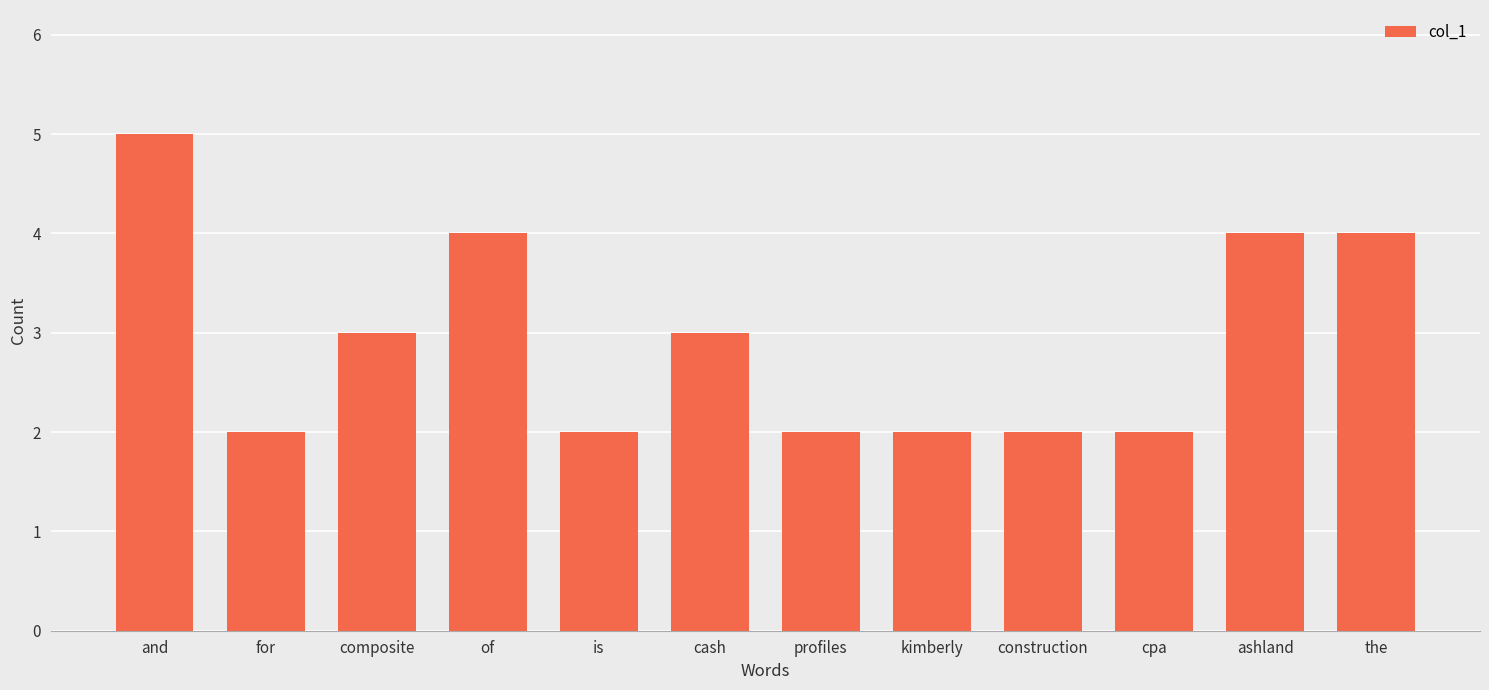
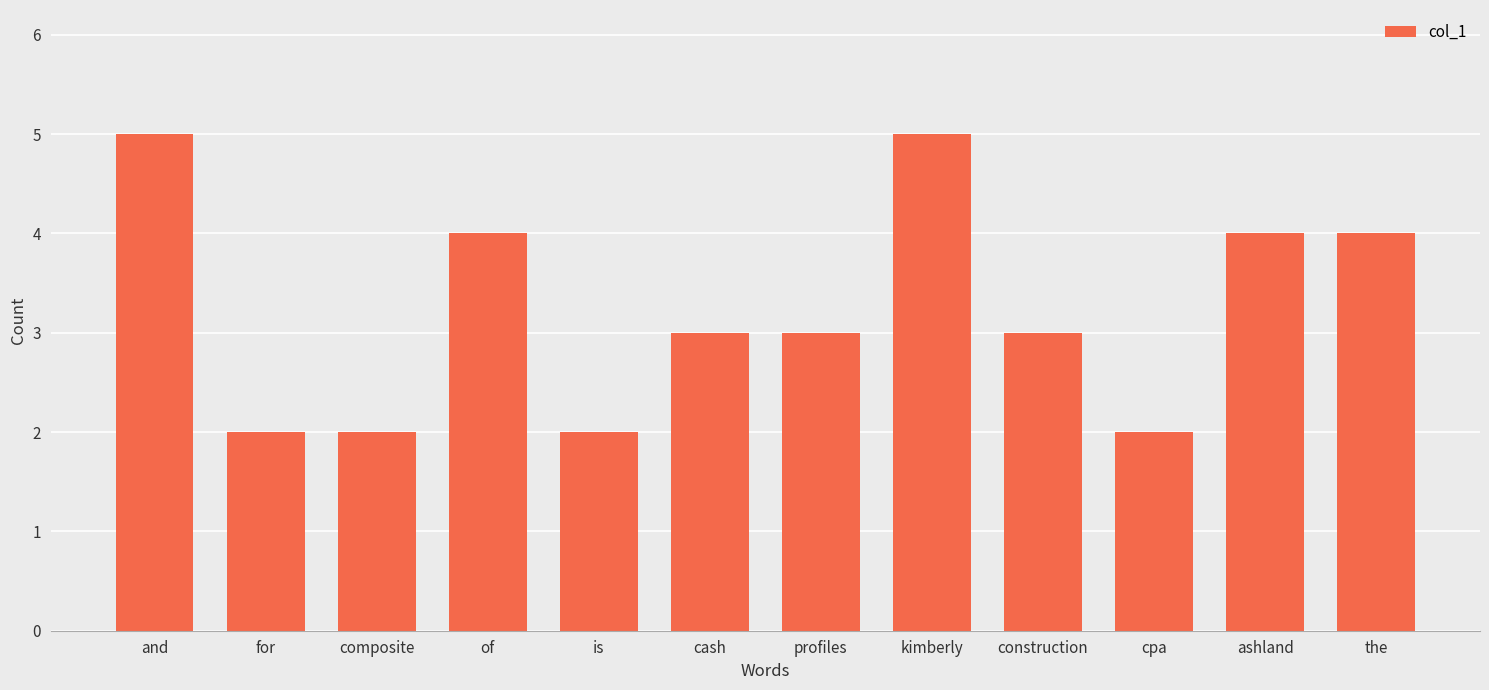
  {
    "and": 5,
    "for": 2,
-   "composite": 3,
+   "composite": 2,
    "of": 4,
    "is": 2,
    "cash": 3,
-   "profiles": 2,
-   "kimberly": 2,
-   "construction": 2,
+   "profiles": 3,
+   "kimberly": 5,
+   "construction": 3,
    "cpa": 2,
    "ashland": 4,
    "the": 4
  }
